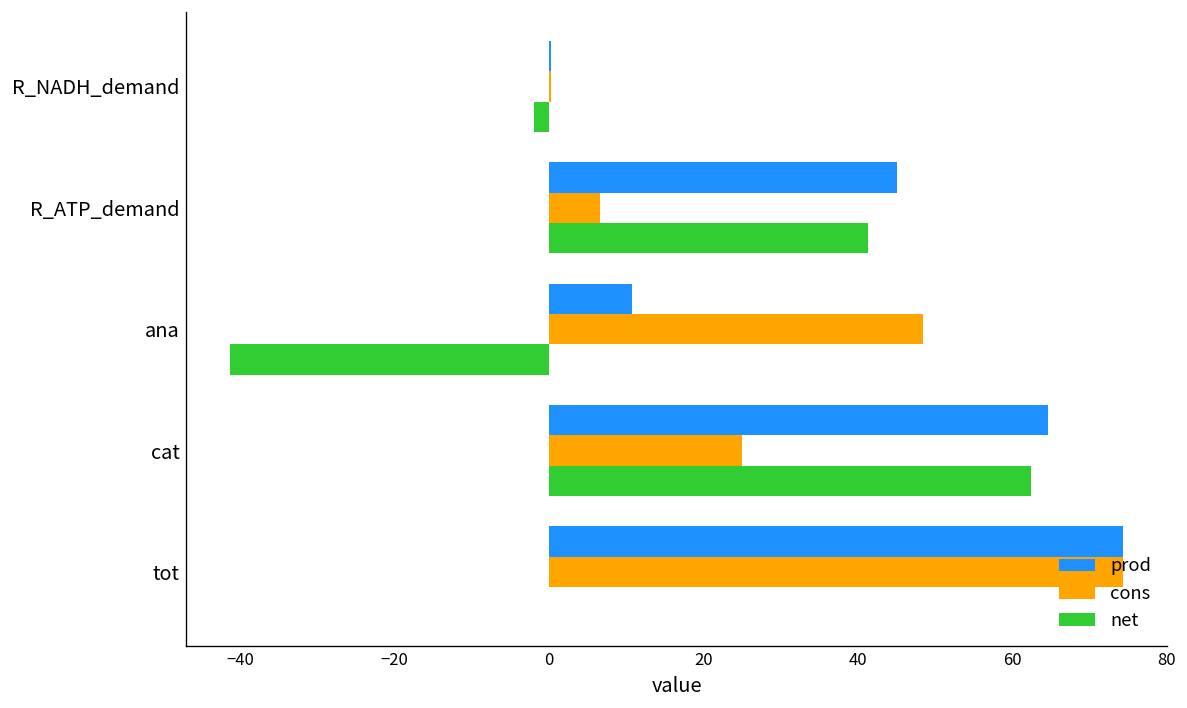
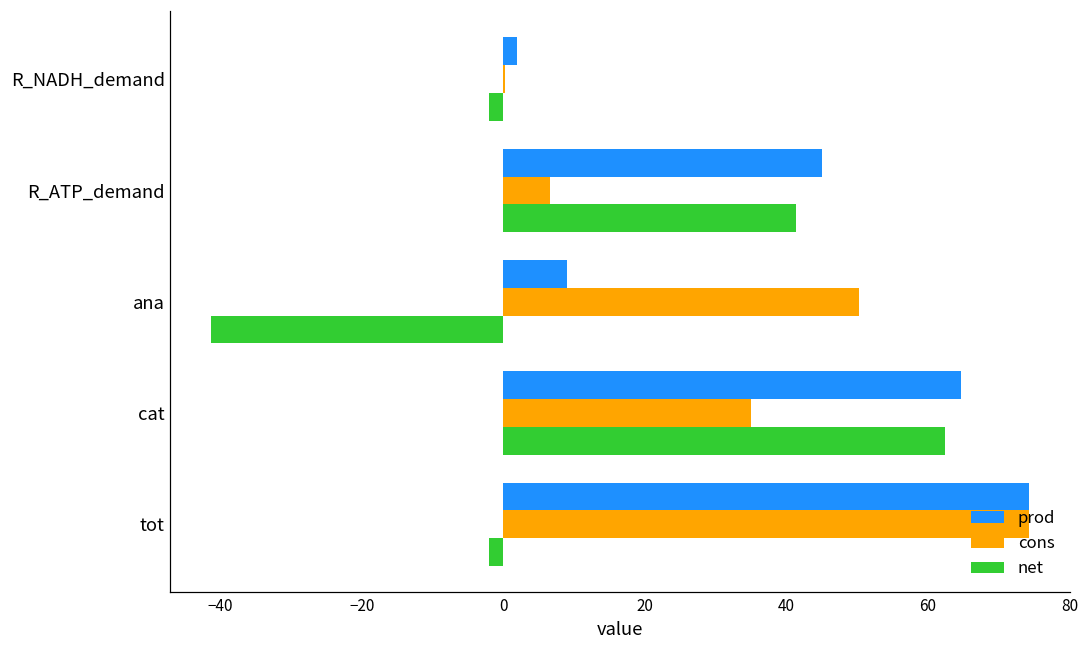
  {
    "prod": {
-     "R_NADH_demand": 0,
+     "R_NADH_demand": 2,
      "R_ATP_demand": 45,
-     "ana": 11,
+     "ana": 9,
      "cat": 65,
      "tot": 74
    },
    "cons": {
      "R_ATP_demand": 7,
-     "ana": 48,
-     "cat": 25,
+     "ana": 50,
+     "cat": 35,
      "tot": 74
    },
    "net": {
      "R_NADH_demand": -2,
      "R_ATP_demand": 41,
      "ana": -41,
      "cat": 62,
-     "tot": 0
+     "tot": -2
    }
  }
